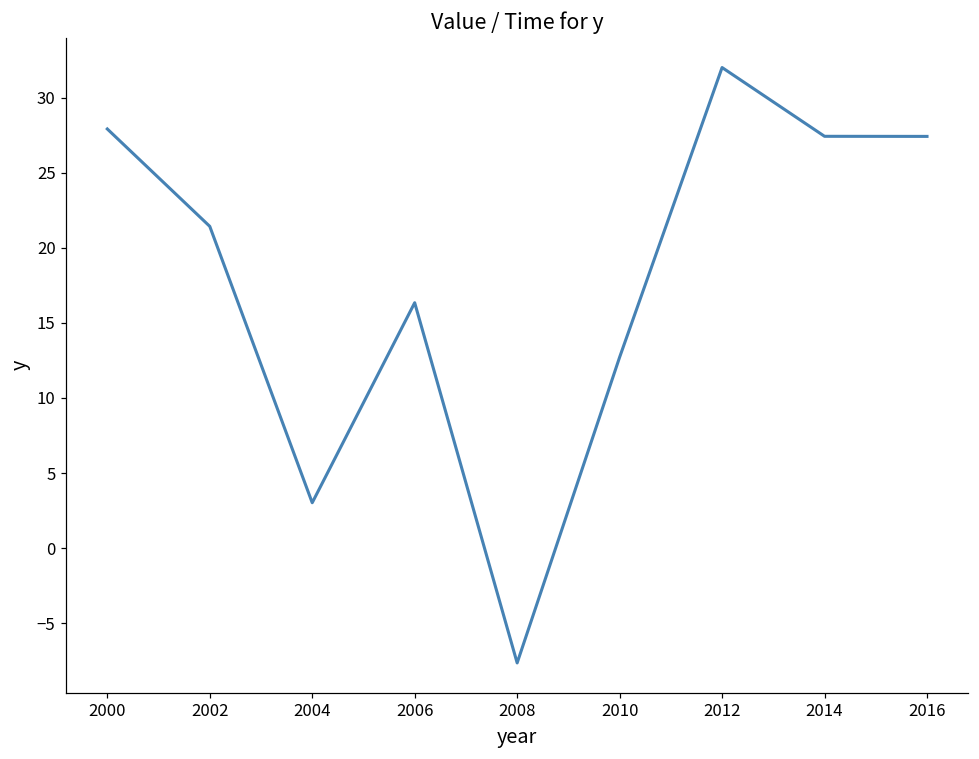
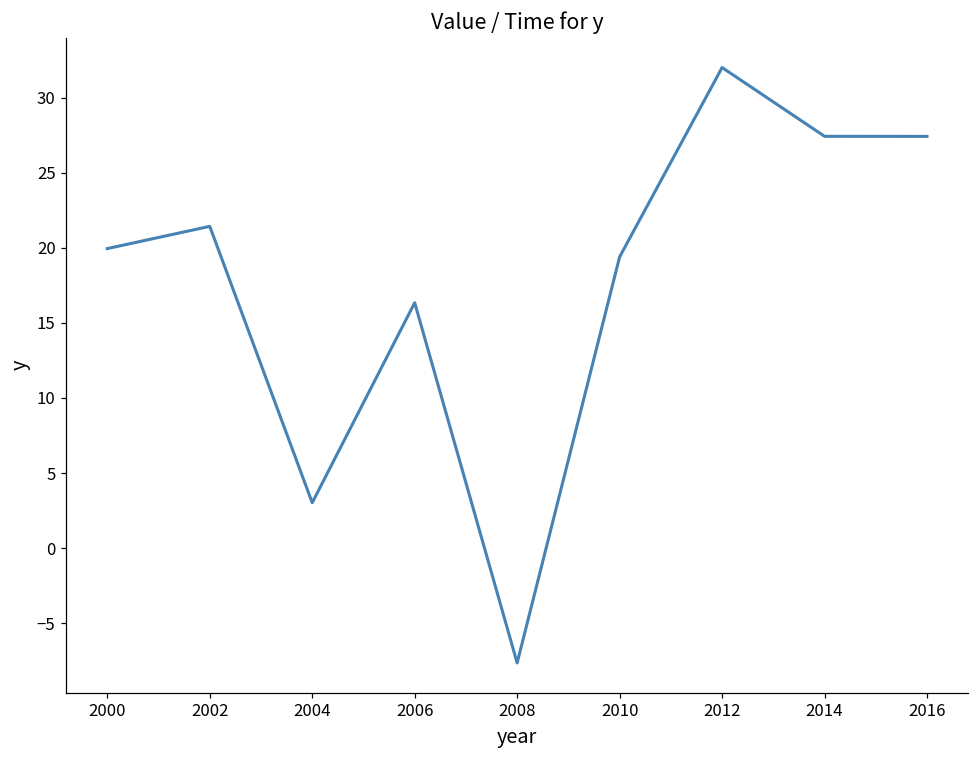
  {
-   "2000": 27.9,
+   "2000": 19.9,
    "2002": 21.4,
    "2004": 3.0,
    "2006": 16.3,
    "2008": -7.6,
-   "2010": 12.7,
+   "2010": 19.4,
    "2012": 32.0,
    "2014": 27.4,
    "2016": 27.4
  }
